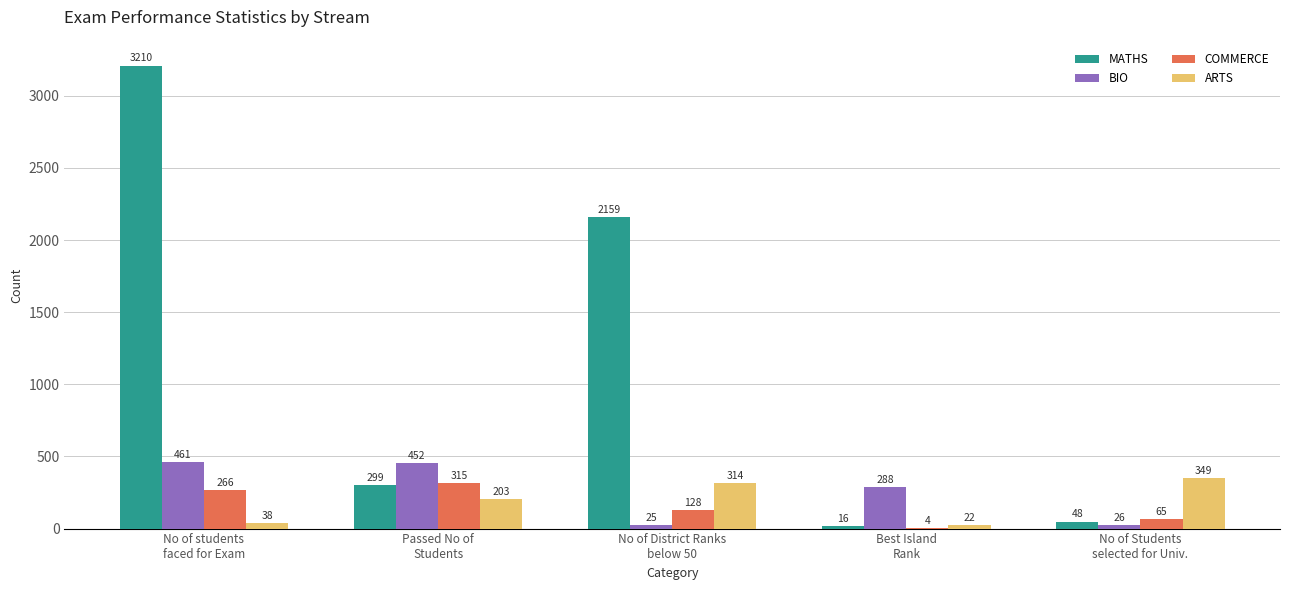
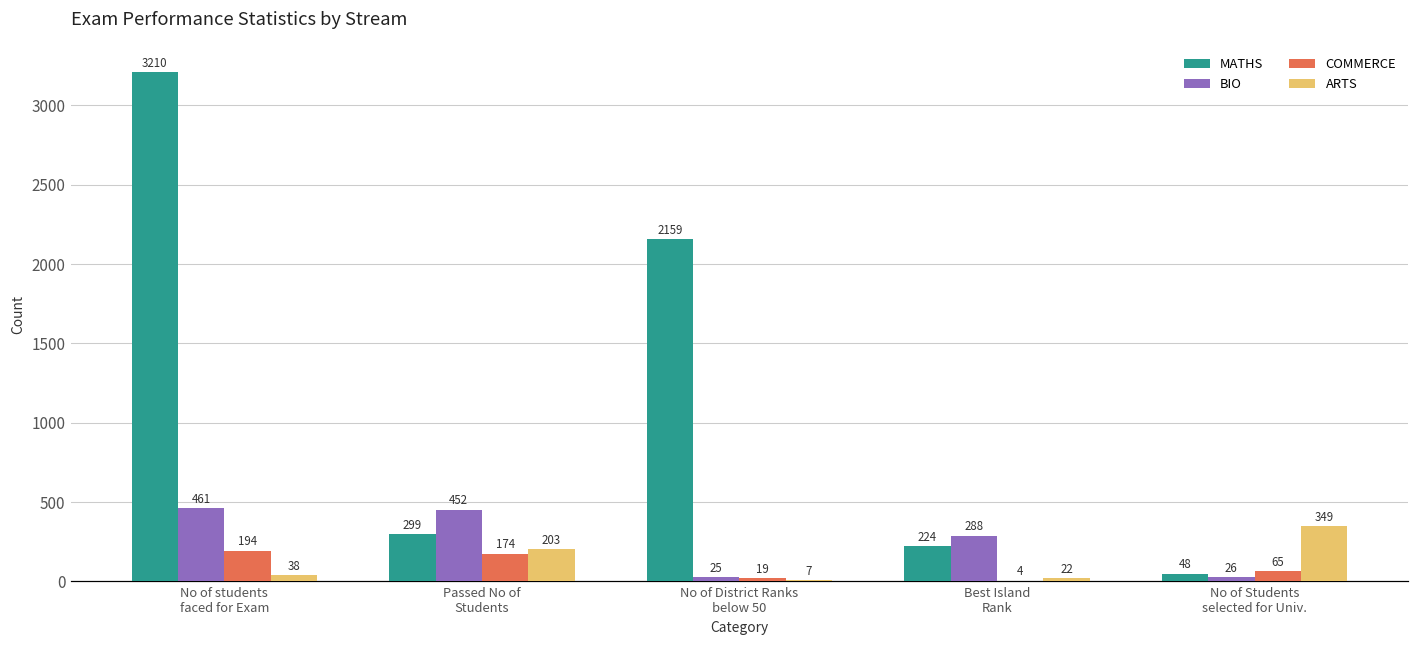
  {
    "MATHS": {
      "No of students faced for Exam": 3210,
      "Passed No of Students": 299,
      "No of District Ranks below 50": 2159,
-     "Best Island Rank": 16,
+     "Best Island Rank": 224,
      "No of Students selected for Univ.": 48
    },
    "BIO": {
      "No of students faced for Exam": 461,
      "Passed No of Students": 452,
      "No of District Ranks below 50": 25,
      "Best Island Rank": 288,
      "No of Students selected for Univ.": 26
    },
    "COMMERCE": {
-     "No of students faced for Exam": 266,
-     "Passed No of Students": 315,
-     "No of District Ranks below 50": 128,
+     "No of students faced for Exam": 194,
+     "Passed No of Students": 174,
+     "No of District Ranks below 50": 19,
      "Best Island Rank": 4,
      "No of Students selected for Univ.": 65
    },
    "ARTS": {
      "No of students faced for Exam": 38,
      "Passed No of Students": 203,
-     "No of District Ranks below 50": 314,
+     "No of District Ranks below 50": 7,
      "Best Island Rank": 22,
      "No of Students selected for Univ.": 349
    }
  }
